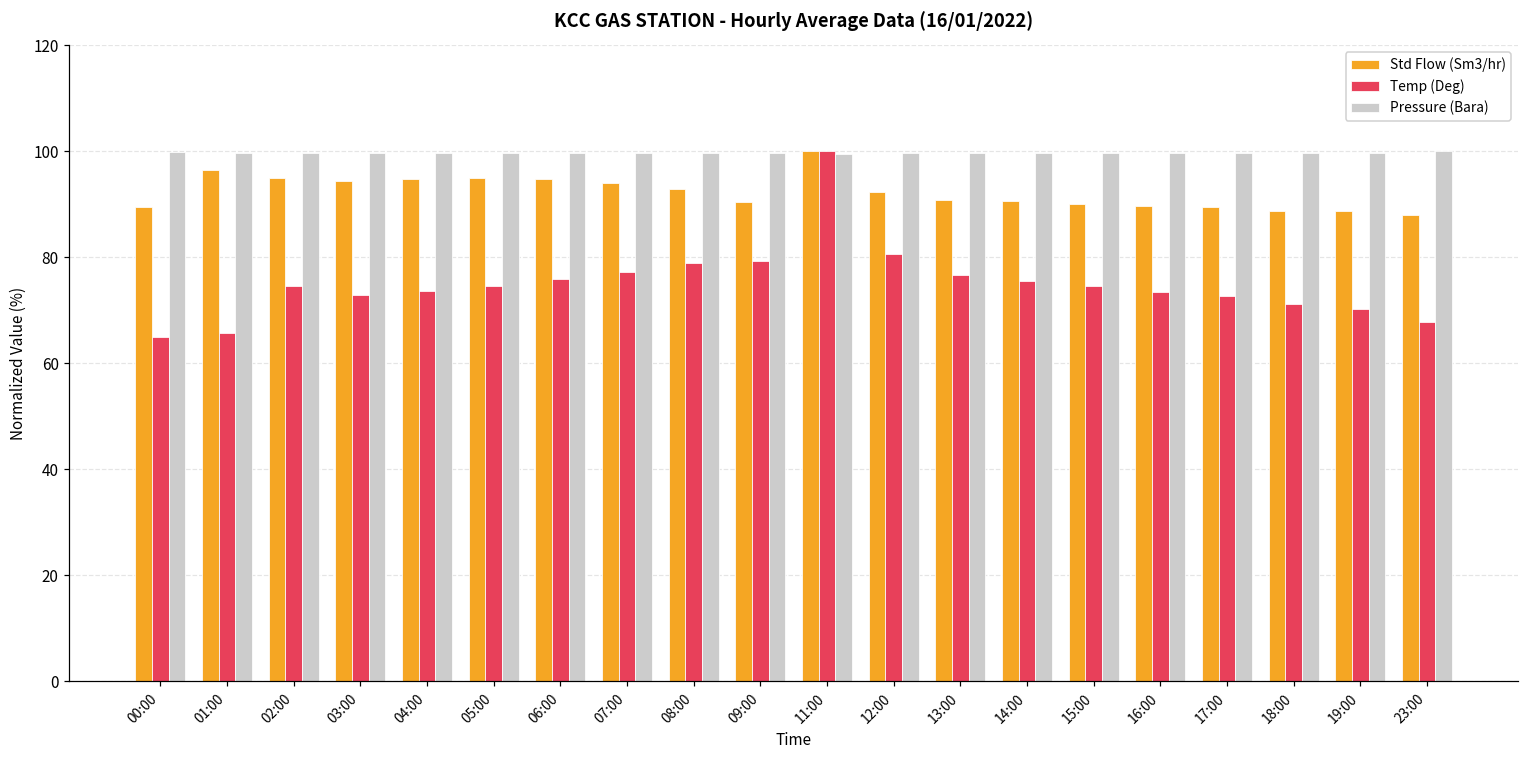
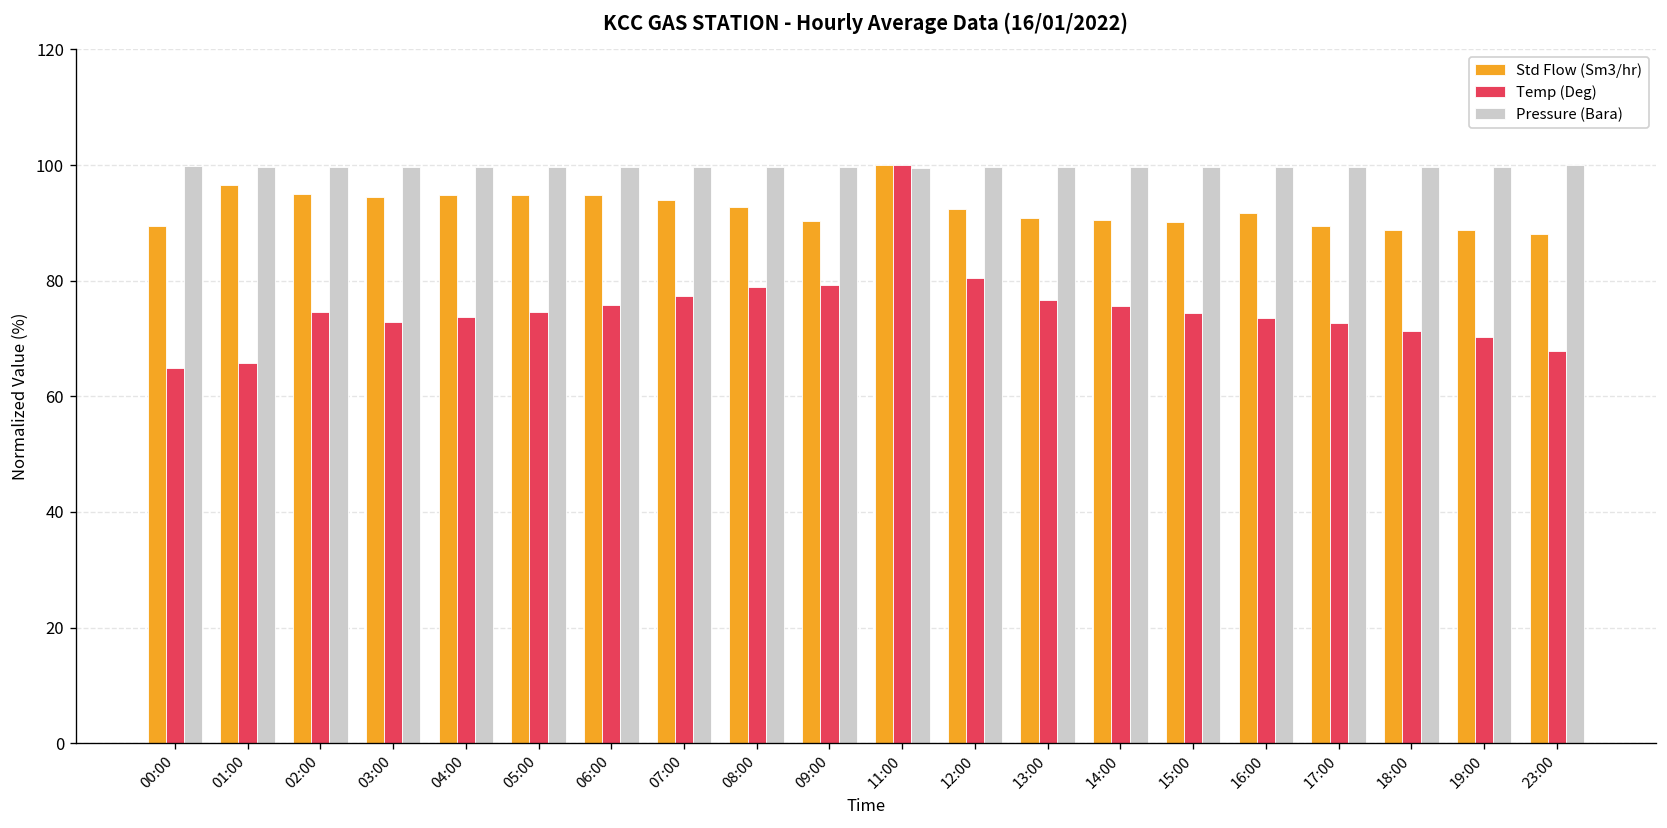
  {
    "Std Flow (Sm3/hr)": {
      "00:00": 89,
      "01:00": 97,
      "02:00": 95,
      "03:00": 94,
      "04:00": 95,
      "05:00": 95,
      "06:00": 95,
      "07:00": 94,
      "08:00": 93,
      "09:00": 90,
      "11:00": 100,
      "12:00": 92,
      "13:00": 91,
      "14:00": 91,
      "15:00": 90,
-     "16:00": 90,
+     "16:00": 92,
      "17:00": 89,
      "18:00": 89,
      "19:00": 89,
      "23:00": 88
    },
    "Temp (Deg)": {
      "00:00": 65,
      "01:00": 66,
      "02:00": 75,
      "03:00": 73,
      "04:00": 74,
      "05:00": 75,
      "06:00": 76,
      "07:00": 77,
      "08:00": 79,
      "09:00": 79,
      "11:00": 100,
      "12:00": 81,
      "13:00": 77,
      "14:00": 76,
      "15:00": 74,
      "16:00": 73,
      "17:00": 73,
      "18:00": 71,
      "19:00": 70,
      "23:00": 68
    },
    "Pressure (Bara)": {
      "00:00": 100,
      "01:00": 100,
      "02:00": 100,
      "03:00": 100,
      "04:00": 100,
      "05:00": 100,
      "06:00": 100,
      "07:00": 100,
      "08:00": 100,
      "09:00": 100,
      "11:00": 99,
      "12:00": 100,
      "13:00": 100,
      "14:00": 100,
      "15:00": 100,
      "16:00": 100,
      "17:00": 100,
      "18:00": 100,
      "19:00": 100,
      "23:00": 100
    }
  }
